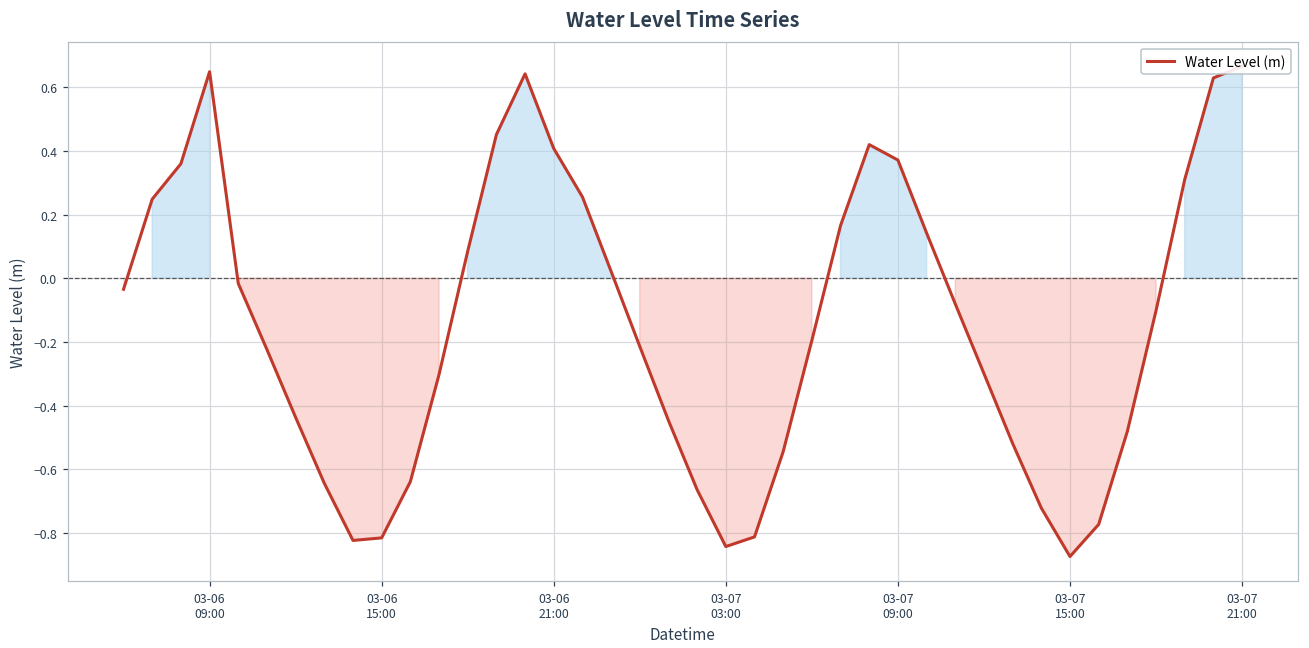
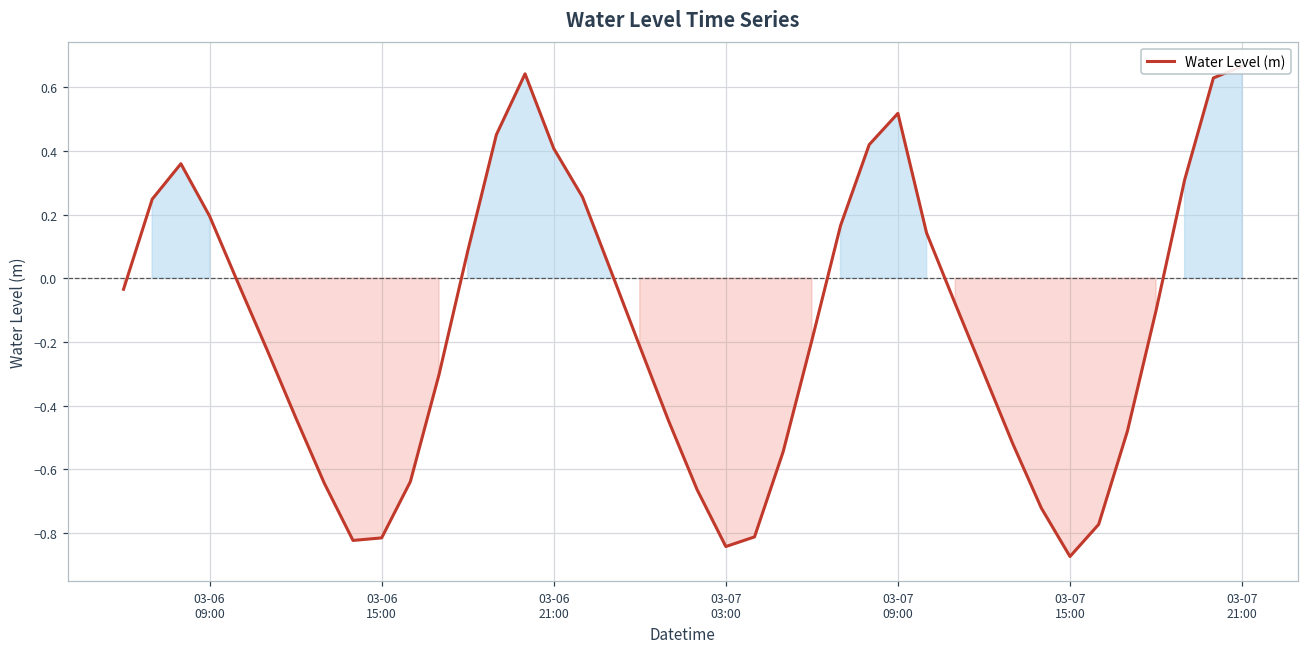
  {
-   "03-06 09:00": 0.65,
+   "03-06 09:00": 0.20,
    "03-06 15:00": -0.81,
    "03-06 21:00": 0.41,
    "03-07 03:00": -0.84,
-   "03-07 09:00": 0.37,
+   "03-07 09:00": 0.52,
    "03-07 15:00": -0.87
  }
